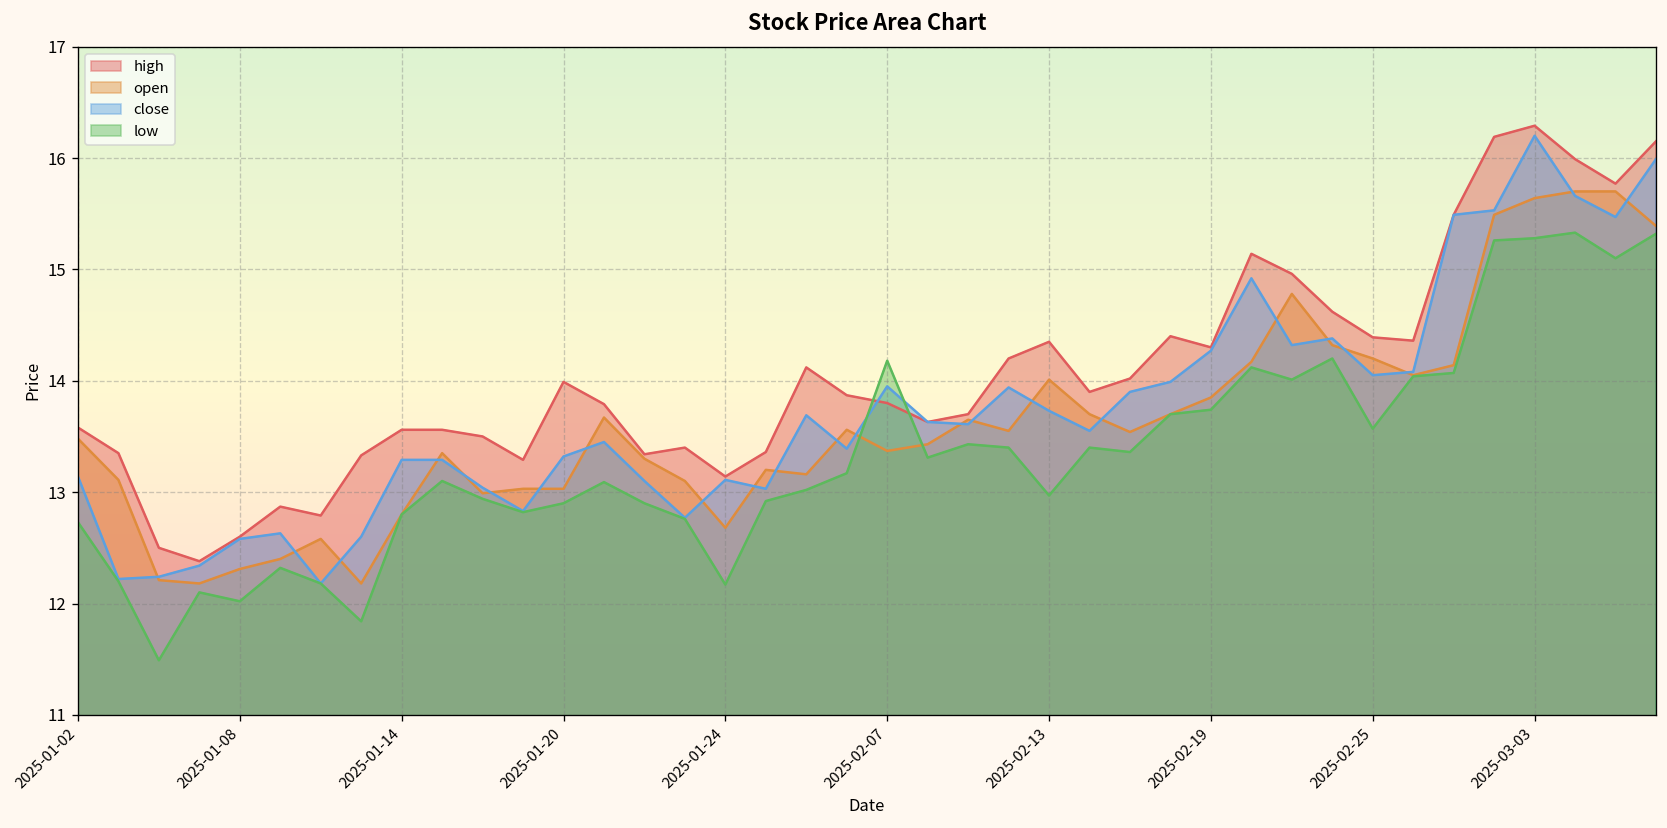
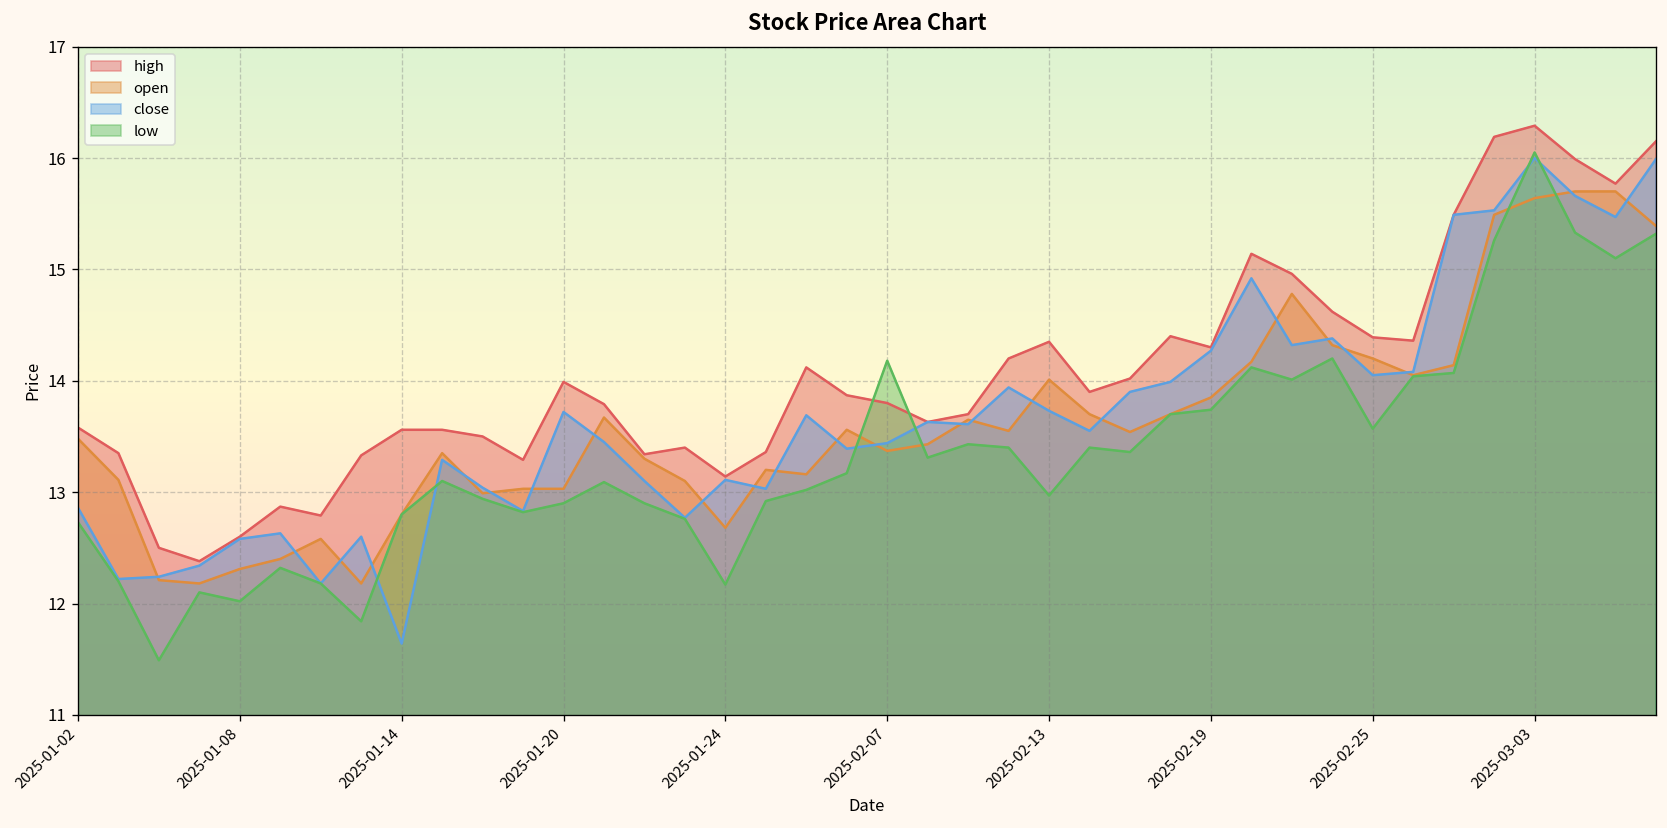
  {
    "close": {
-     "2025-01-02": 13.1,
-     "2025-01-14": 13.3,
-     "2025-01-20": 13.3,
+     "2025-01-02": 12.9,
+     "2025-01-14": 11.6,
+     "2025-01-20": 13.7,
      "2025-01-24": 13.1,
-     "2025-02-07": 14.0,
+     "2025-02-07": 13.4,
      "2025-02-13": 13.7,
      "2025-02-19": 14.3,
      "2025-02-25": 14.1,
-     "2025-03-03": 16.2
+     "2025-03-03": 16.0
    },
    "low": {
      "2025-01-02": 12.7,
      "2025-01-08": 12.0,
      "2025-01-20": 12.9,
      "2025-01-24": 12.2,
      "2025-02-07": 14.2,
      "2025-02-13": 13.0,
      "2025-02-19": 13.7,
      "2025-02-25": 13.6,
-     "2025-03-03": 15.3
+     "2025-03-03": 16.1
    }
  }
